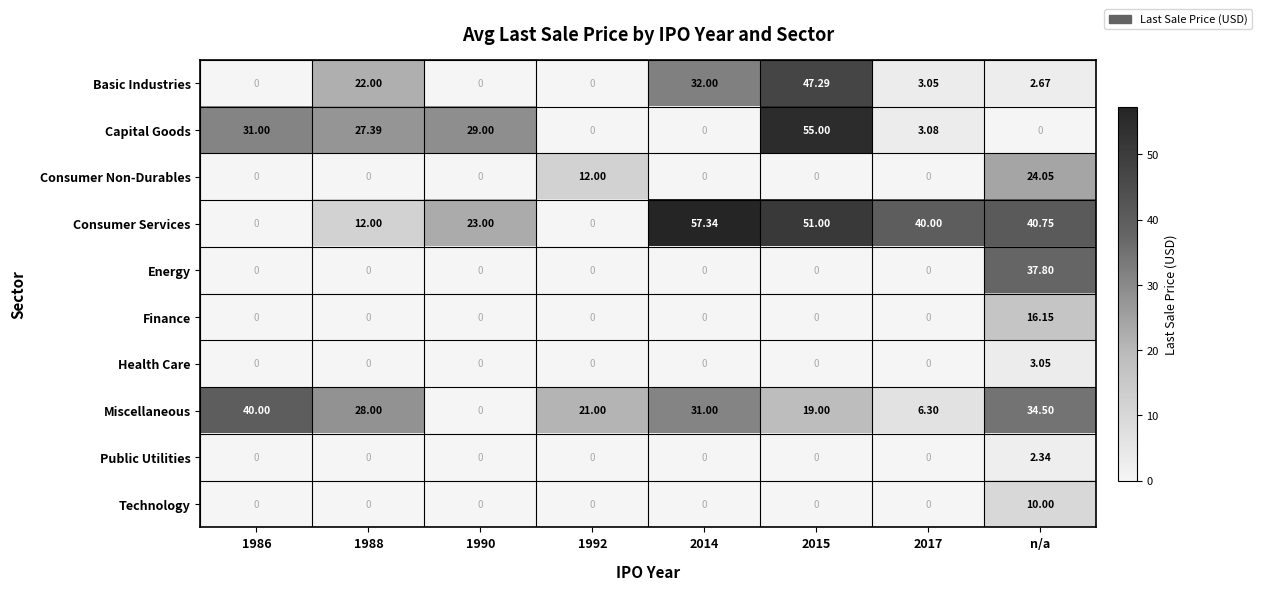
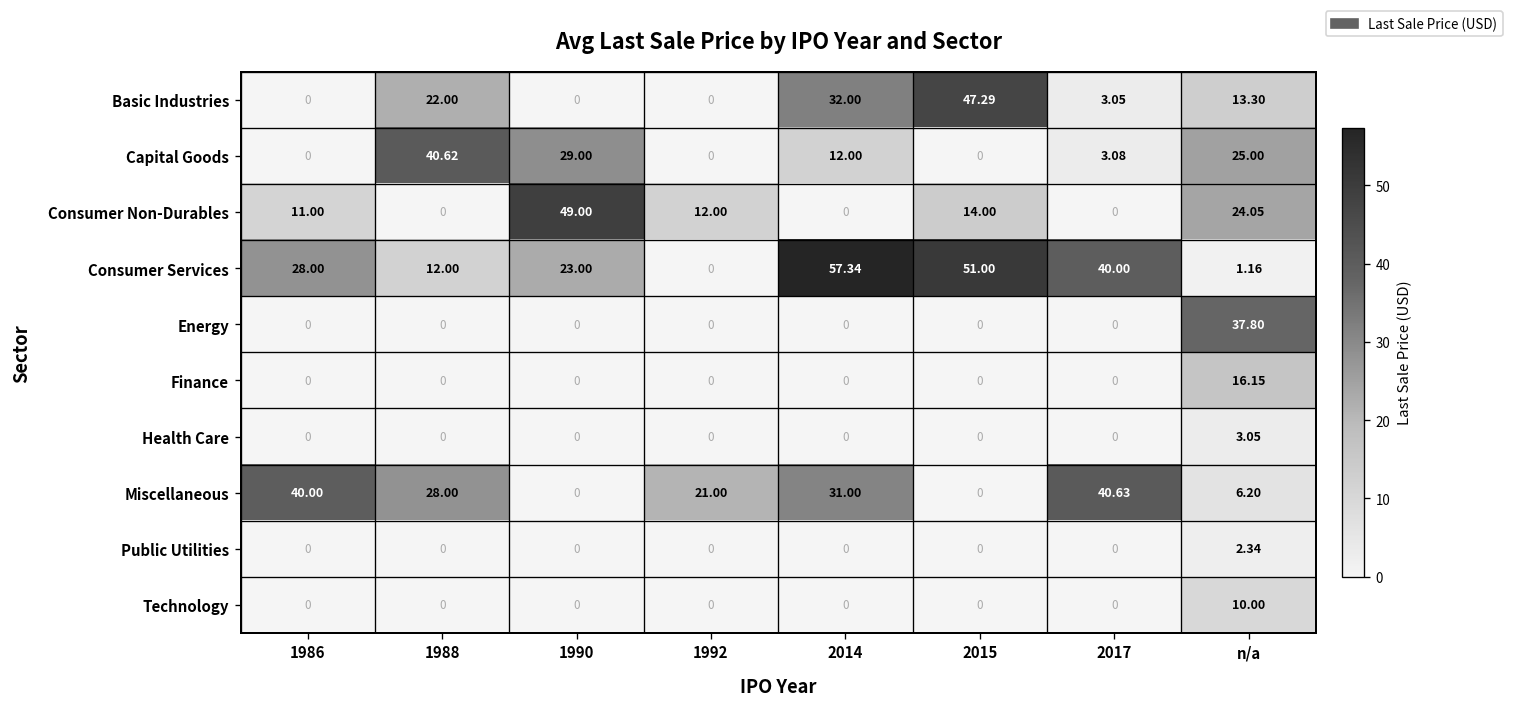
  {
    "Basic Industries": {
      "1986": 0,
      "1988": 22.00,
      "1990": 0,
      "1992": 0,
      "2014": 32.00,
      "2015": 47.29,
      "2017": 3.05,
-     "n/a": 2.67
+     "n/a": 13.30
    },
    "Capital Goods": {
-     "1986": 31.00,
-     "1988": 27.39,
+     "1986": 0,
+     "1988": 40.62,
      "1990": 29.00,
      "1992": 0,
-     "2014": 0,
-     "2015": 55.00,
+     "2014": 12.00,
+     "2015": 0,
      "2017": 3.08,
-     "n/a": 0
+     "n/a": 25.00
    },
    "Consumer Non-Durables": {
-     "1986": 0,
+     "1986": 11.00,
      "1988": 0,
-     "1990": 0,
+     "1990": 49.00,
      "1992": 12.00,
      "2014": 0,
-     "2015": 0,
+     "2015": 14.00,
      "2017": 0,
      "n/a": 24.05
    },
    "Consumer Services": {
-     "1986": 0,
+     "1986": 28.00,
      "1988": 12.00,
      "1990": 23.00,
      "1992": 0,
      "2014": 57.34,
      "2015": 51.00,
      "2017": 40.00,
-     "n/a": 40.75
+     "n/a": 1.16
    },
    "Energy": {
      "1986": 0,
      "1988": 0,
      "1990": 0,
      "1992": 0,
      "2014": 0,
      "2015": 0,
      "2017": 0,
      "n/a": 37.80
    },
    "Finance": {
      "1986": 0,
      "1988": 0,
      "1990": 0,
      "1992": 0,
      "2014": 0,
      "2015": 0,
      "2017": 0,
      "n/a": 16.15
    },
    "Health Care": {
      "1986": 0,
      "1988": 0,
      "1990": 0,
      "1992": 0,
      "2014": 0,
      "2015": 0,
      "2017": 0,
      "n/a": 3.05
    },
    "Miscellaneous": {
      "1986": 40.00,
      "1988": 28.00,
      "1990": 0,
      "1992": 21.00,
      "2014": 31.00,
-     "2015": 19.00,
-     "2017": 6.30,
-     "n/a": 34.50
+     "2015": 0,
+     "2017": 40.63,
+     "n/a": 6.20
    },
    "Public Utilities": {
      "1986": 0,
      "1988": 0,
      "1990": 0,
      "1992": 0,
      "2014": 0,
      "2015": 0,
      "2017": 0,
      "n/a": 2.34
    },
    "Technology": {
      "1986": 0,
      "1988": 0,
      "1990": 0,
      "1992": 0,
      "2014": 0,
      "2015": 0,
      "2017": 0,
      "n/a": 10.00
    }
  }
